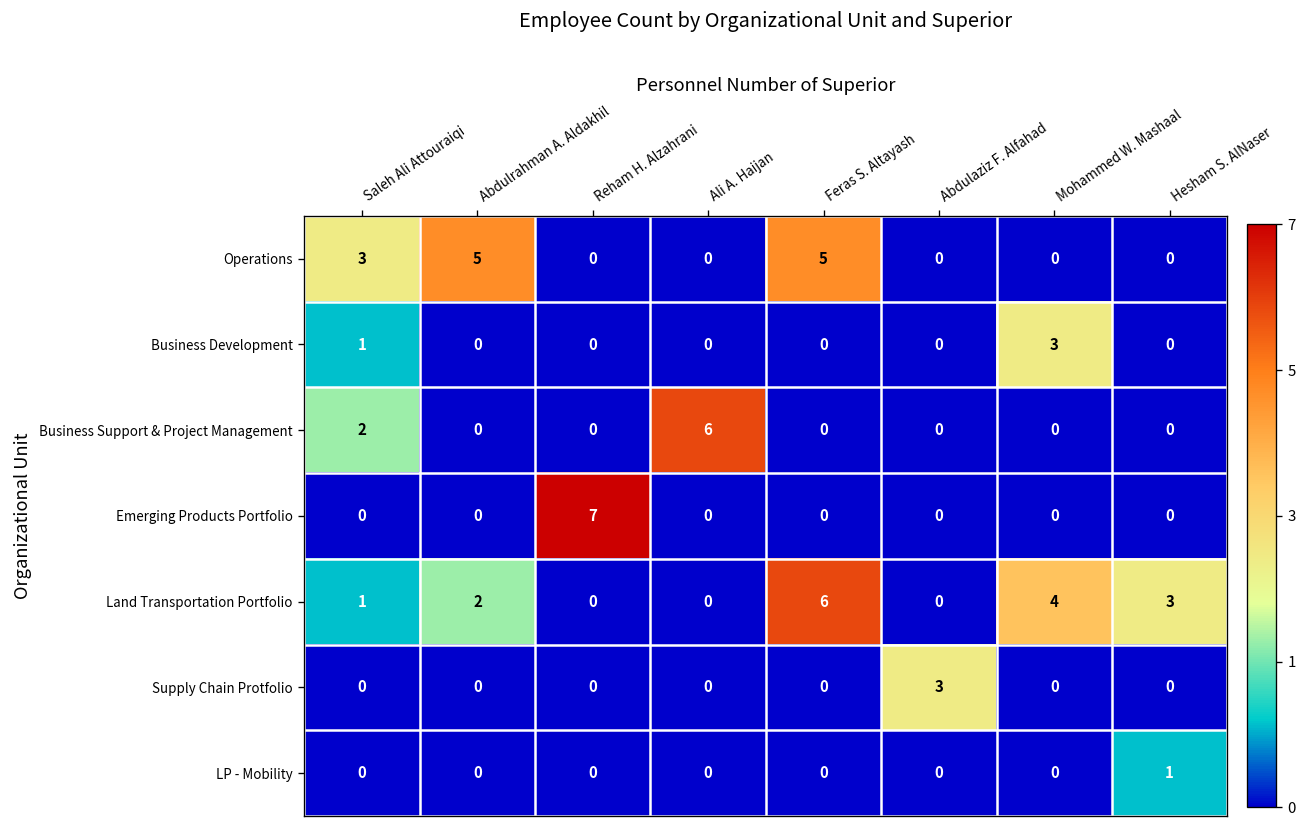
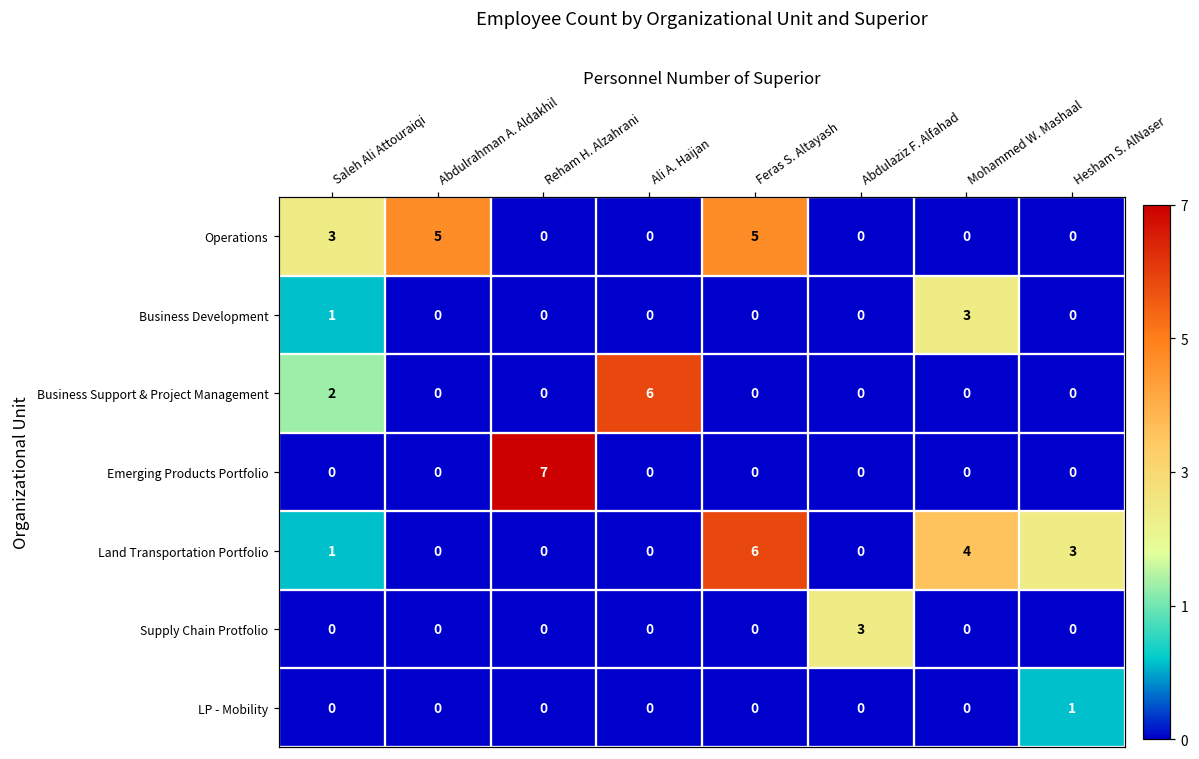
  {
    "Operations": {
      "Saleh Ali Attouraiqi": 3,
      "Abdulrahman A. Aldakhil": 5,
      "Reham H. Alzahrani": 0,
      "Ali A. Haijan": 0,
      "Feras S. Altayash": 5,
      "Abdulaziz F. Alfahad": 0,
      "Mohammed W. Mashaal": 0,
      "Hesham S. AlNaser": 0
    },
    "Business Development": {
      "Saleh Ali Attouraiqi": 1,
      "Abdulrahman A. Aldakhil": 0,
      "Reham H. Alzahrani": 0,
      "Ali A. Haijan": 0,
      "Feras S. Altayash": 0,
      "Abdulaziz F. Alfahad": 0,
      "Mohammed W. Mashaal": 3,
      "Hesham S. AlNaser": 0
    },
    "Business Support & Project Management": {
      "Saleh Ali Attouraiqi": 2,
      "Abdulrahman A. Aldakhil": 0,
      "Reham H. Alzahrani": 0,
      "Ali A. Haijan": 6,
      "Feras S. Altayash": 0,
      "Abdulaziz F. Alfahad": 0,
      "Mohammed W. Mashaal": 0,
      "Hesham S. AlNaser": 0
    },
    "Emerging Products Portfolio": {
      "Saleh Ali Attouraiqi": 0,
      "Abdulrahman A. Aldakhil": 0,
      "Reham H. Alzahrani": 7,
      "Ali A. Haijan": 0,
      "Feras S. Altayash": 0,
      "Abdulaziz F. Alfahad": 0,
      "Mohammed W. Mashaal": 0,
      "Hesham S. AlNaser": 0
    },
    "Land Transportation Portfolio": {
      "Saleh Ali Attouraiqi": 1,
-     "Abdulrahman A. Aldakhil": 2,
+     "Abdulrahman A. Aldakhil": 0,
      "Reham H. Alzahrani": 0,
      "Ali A. Haijan": 0,
      "Feras S. Altayash": 6,
      "Abdulaziz F. Alfahad": 0,
      "Mohammed W. Mashaal": 4,
      "Hesham S. AlNaser": 3
    },
    "Supply Chain Protfolio": {
      "Saleh Ali Attouraiqi": 0,
      "Abdulrahman A. Aldakhil": 0,
      "Reham H. Alzahrani": 0,
      "Ali A. Haijan": 0,
      "Feras S. Altayash": 0,
      "Abdulaziz F. Alfahad": 3,
      "Mohammed W. Mashaal": 0,
      "Hesham S. AlNaser": 0
    },
    "LP - Mobility": {
      "Saleh Ali Attouraiqi": 0,
      "Abdulrahman A. Aldakhil": 0,
      "Reham H. Alzahrani": 0,
      "Ali A. Haijan": 0,
      "Feras S. Altayash": 0,
      "Abdulaziz F. Alfahad": 0,
      "Mohammed W. Mashaal": 0,
      "Hesham S. AlNaser": 1
    }
  }
